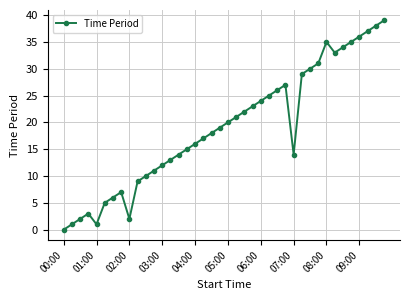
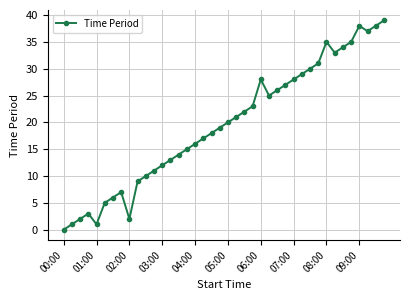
  {
    "00:00": 0,
    "01:00": 1,
    "02:00": 2,
    "03:00": 12,
    "04:00": 16,
    "05:00": 20,
-   "06:00": 24,
-   "07:00": 14,
+   "06:00": 28,
+   "07:00": 28,
    "08:00": 35,
-   "09:00": 36
+   "09:00": 38
  }
